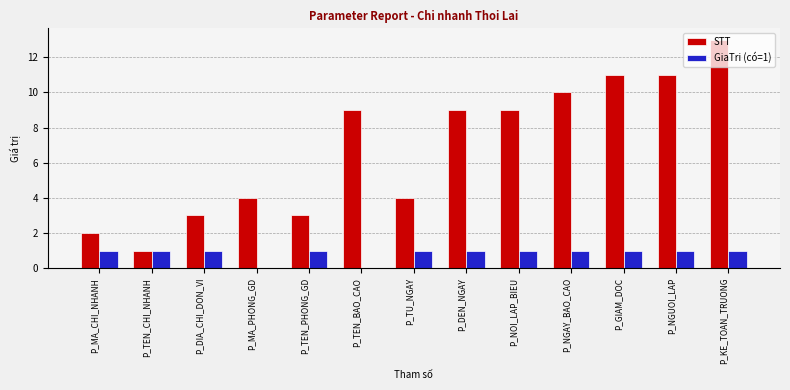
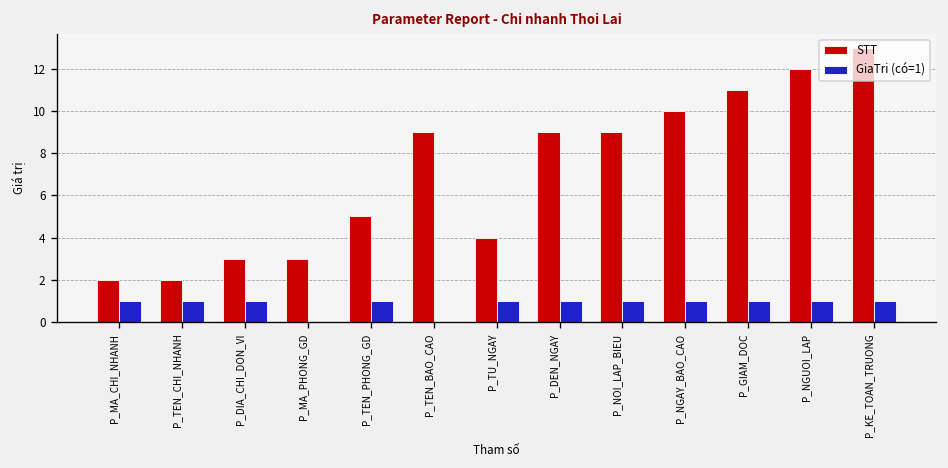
  {
    "STT": {
      "P_MA_CHI_NHANH": 2,
-     "P_TEN_CHI_NHANH": 1,
+     "P_TEN_CHI_NHANH": 2,
      "P_DIA_CHI_DON_VI": 3,
-     "P_MA_PHONG_GD": 4,
-     "P_TEN_PHONG_GD": 3,
+     "P_MA_PHONG_GD": 3,
+     "P_TEN_PHONG_GD": 5,
      "P_TEN_BAO_CAO": 9,
      "P_TU_NGAY": 4,
      "P_DEN_NGAY": 9,
      "P_NOI_LAP_BIEU": 9,
      "P_NGAY_BAO_CAO": 10,
      "P_GIAM_DOC": 11,
-     "P_NGUOI_LAP": 11
+     "P_NGUOI_LAP": 12
    },
    "GiaTri (có=1)": {
      "P_MA_CHI_NHANH": 1,
      "P_TEN_CHI_NHANH": 1,
      "P_DIA_CHI_DON_VI": 1,
      "P_MA_PHONG_GD": 0,
      "P_TEN_PHONG_GD": 1,
      "P_TEN_BAO_CAO": 0,
      "P_TU_NGAY": 1,
      "P_DEN_NGAY": 1,
      "P_NOI_LAP_BIEU": 1,
      "P_NGAY_BAO_CAO": 1,
      "P_GIAM_DOC": 1,
      "P_NGUOI_LAP": 1,
      "P_KE_TOAN_TRUONG": 1
    }
  }
